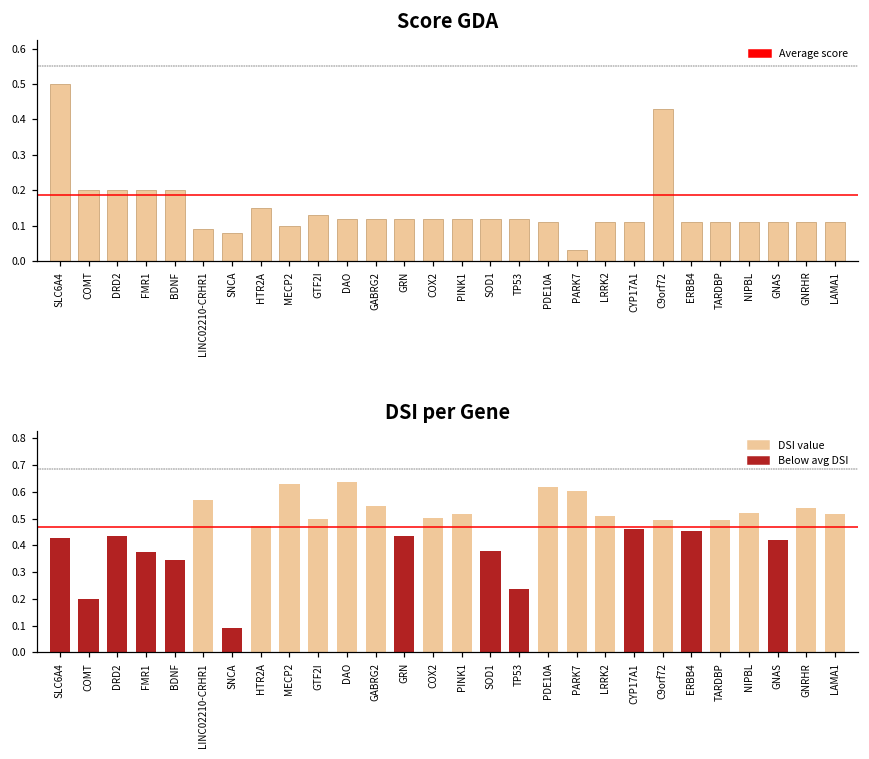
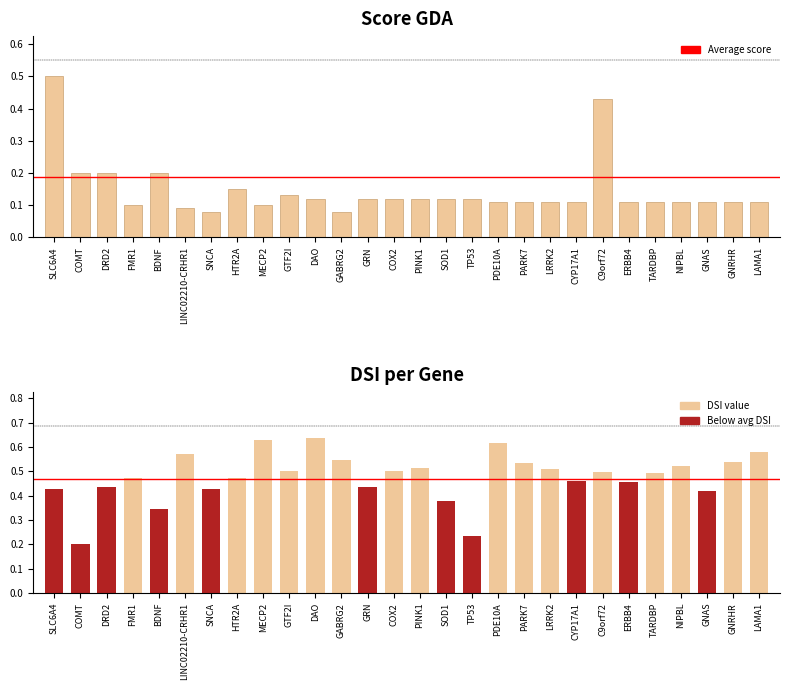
  {
    "Score GDA": {
      "SLC6A4": 0.50,
      "COMT": 0.20,
      "DRD2": 0.20,
-     "FMR1": 0.2,
+     "FMR1": 0.1,
      "BDNF": 0.20,
      "LINC02210-CRHR1": 0.09,
      "SNCA": 0.08,
      "HTR2A": 0.15,
      "MECP2": 0.10,
      "GTF2I": 0.13,
      "DAO": 0.12,
-     "GABRG2": 0.12,
+     "GABRG2": 0.08,
      "GRN": 0.12,
      "COX2": 0.12,
      "PINK1": 0.12,
      "SOD1": 0.12,
      "TP53": 0.12,
      "PDE10A": 0.11,
-     "PARK7": 0.03,
+     "PARK7": 0.11,
      "LRRK2": 0.11,
      "CYP17A1": 0.11,
      "C9orf72": 0.43,
      "ERBB4": 0.11,
      "TARDBP": 0.11,
      "NIPBL": 0.11,
      "GNAS": 0.11,
      "GNRHR": 0.11,
      "LAMA1": 0.11
    },
    "DSI per Gene": {
      "SLC6A4": 0.43,
      "COMT": 0.20,
      "DRD2": 0.44,
-     "FMR1": 0.38,
+     "FMR1": 0.47,
      "BDNF": 0.35,
      "LINC02210-CRHR1": 0.57,
-     "SNCA": 0.09,
+     "SNCA": 0.43,
      "HTR2A": 0.47,
      "MECP2": 0.63,
      "GTF2I": 0.50,
      "DAO": 0.64,
      "GABRG2": 0.55,
      "GRN": 0.44,
      "COX2": 0.50,
      "PINK1": 0.52,
      "SOD1": 0.38,
      "TP53": 0.24,
      "PDE10A": 0.62,
-     "PARK7": 0.60,
+     "PARK7": 0.54,
      "LRRK2": 0.51,
      "CYP17A1": 0.46,
      "C9orf72": 0.50,
      "ERBB4": 0.46,
      "TARDBP": 0.49,
      "NIPBL": 0.52,
      "GNAS": 0.42,
      "GNRHR": 0.54,
-     "LAMA1": 0.52
+     "LAMA1": 0.58
    }
  }
